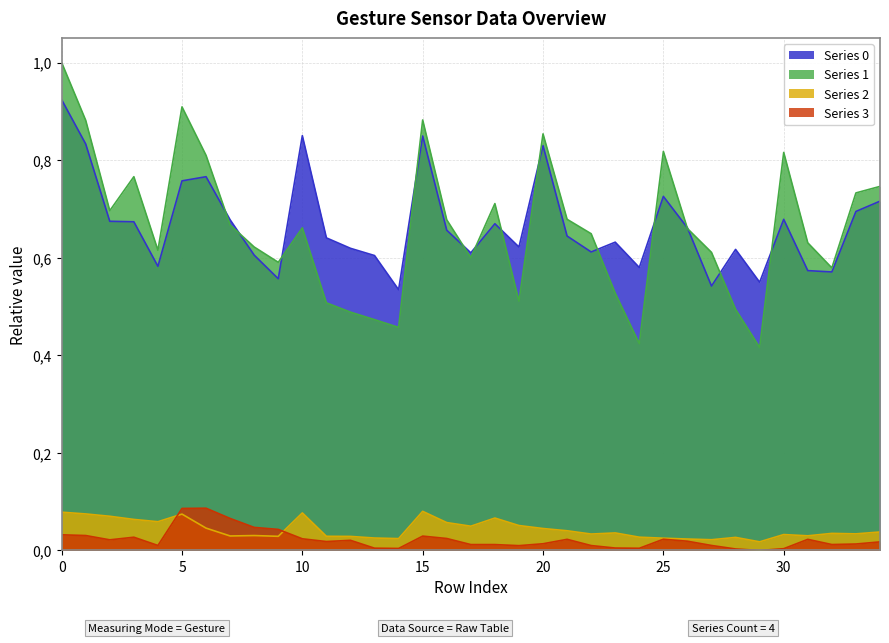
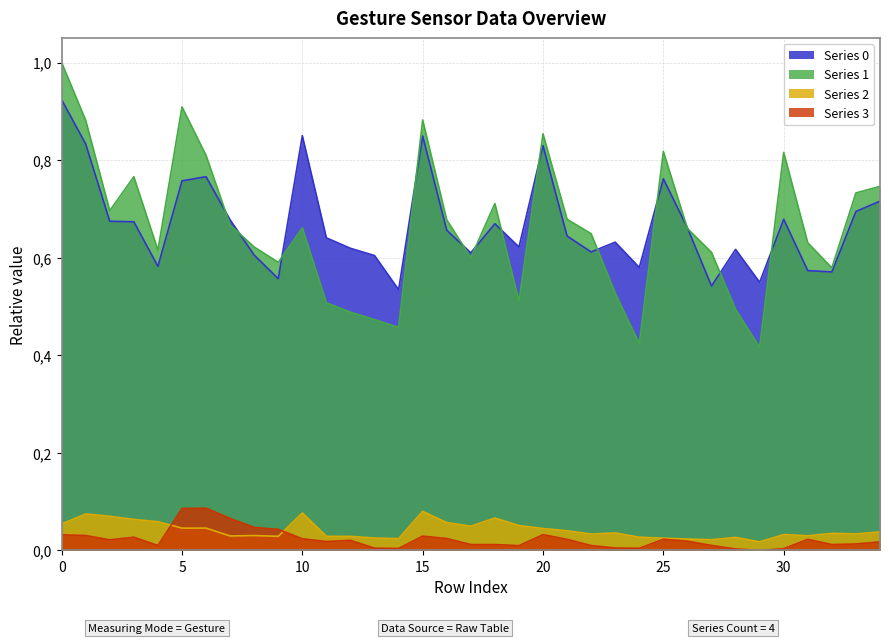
  {
    "Series 0": {
      "0": 9.2,
      "5": 7.6,
      "10": 8.5,
      "15": 8.5,
      "20": 8.3,
-     "25": 7.3,
+     "25": 7.6,
      "30": 6.8
    },
    "Series 1": {
      "0": 10.0,
      "5": 9.1,
      "10": 6.6,
      "15": 8.8,
      "20": 8.5,
      "25": 8.2,
      "30": 8.2
    },
    "Series 2": {
-     "0": 0.8,
-     "5": 0.7,
+     "0": 0.5,
+     "5": 0.5,
      "10": 0.8,
      "15": 0.8,
      "20": 0.4,
      "30": 0.3
    },
    "Series 3": {
      "0": 0.3,
      "5": 0.9,
      "10": 0.2,
      "15": 0.3,
-     "20": 0.1,
+     "20": 0.3,
      "30": 0.0
    }
  }
